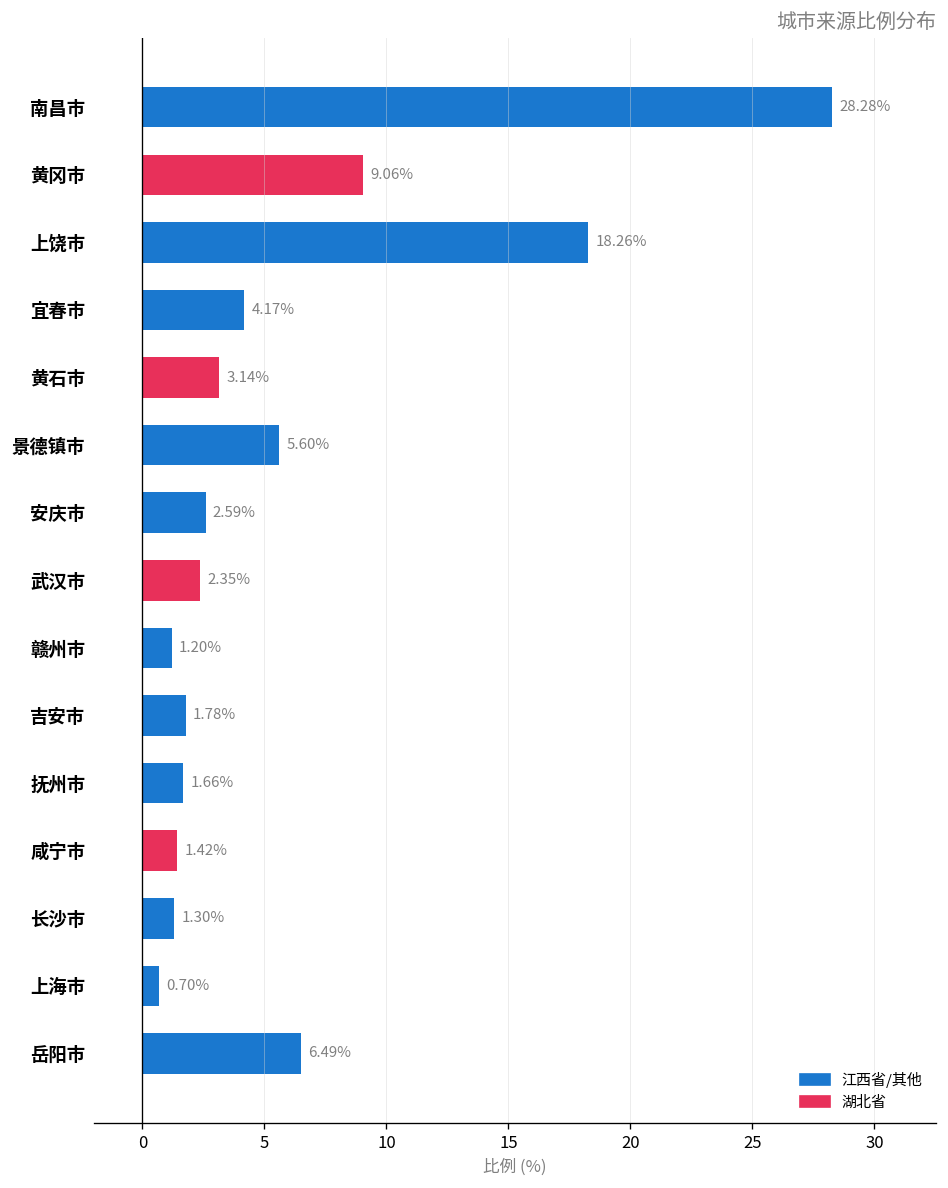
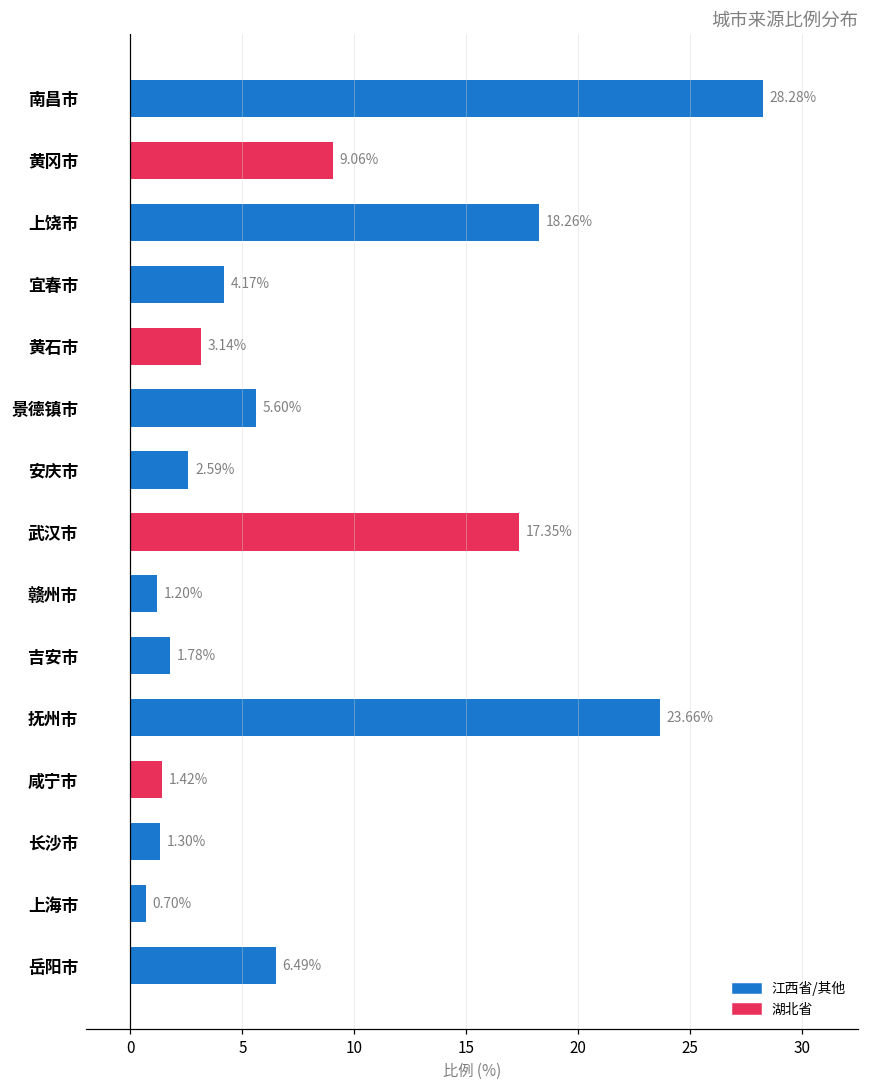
  {
    "南昌市": "28.28%",
    "黄冈市": "9.06%",
    "上饶市": "18.26%",
    "宜春市": "4.17%",
    "黄石市": "3.14%",
    "景德镇市": "5.60%",
    "安庆市": "2.59%",
-   "武汉市": "2.35%",
+   "武汉市": "17.35%",
    "赣州市": "1.20%",
    "吉安市": "1.78%",
-   "抚州市": "1.66%",
+   "抚州市": "23.66%",
    "咸宁市": "1.42%",
    "长沙市": "1.30%",
    "上海市": "0.70%",
    "岳阳市": "6.49%"
  }
